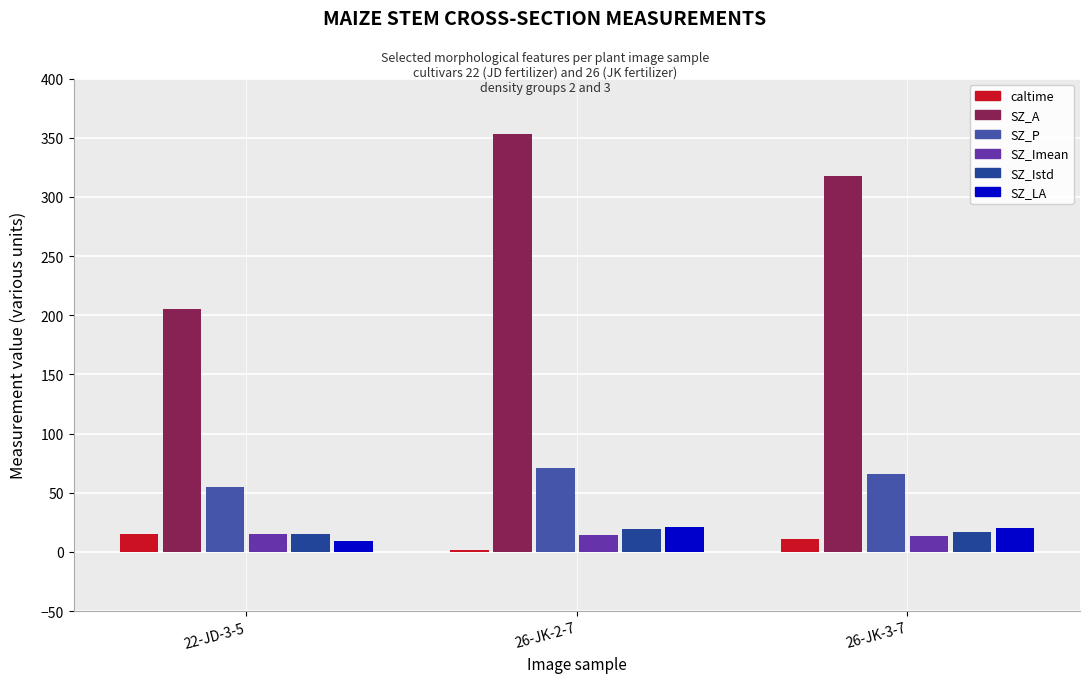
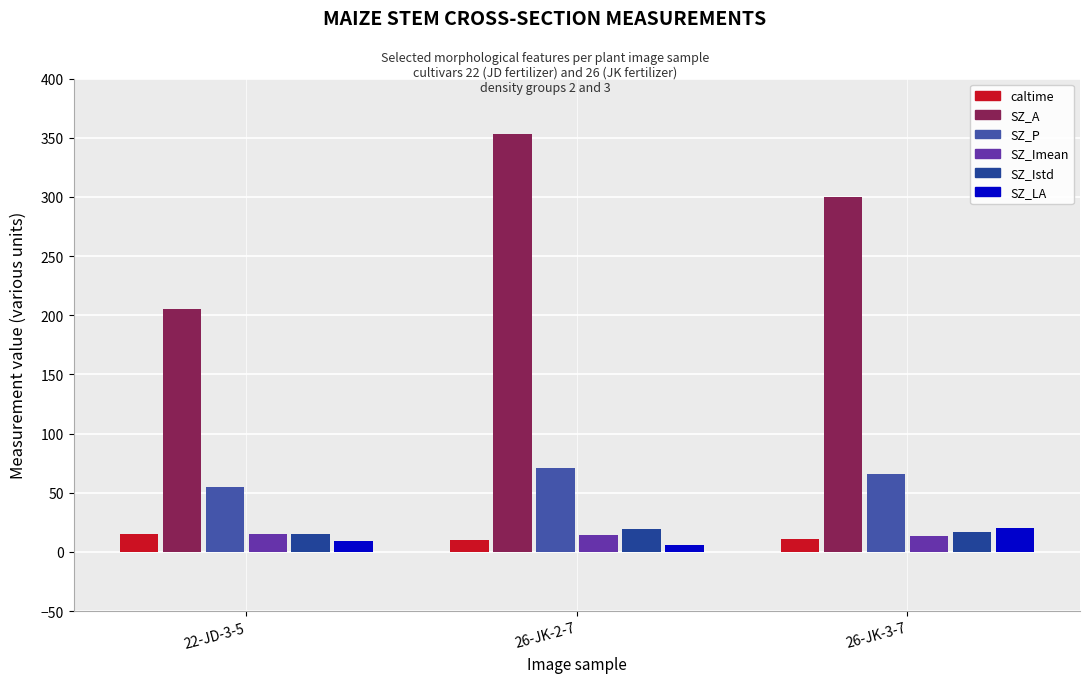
  {
    "caltime": {
      "22-JD-3-5": 15,
-     "26-JK-2-7": 2,
+     "26-JK-2-7": 10,
      "26-JK-3-7": 11
    },
    "SZ_A": {
      "22-JD-3-5": 205,
      "26-JK-2-7": 353,
-     "26-JK-3-7": 318
+     "26-JK-3-7": 300
    },
    "SZ_LA": {
      "22-JD-3-5": 9,
-     "26-JK-2-7": 21,
+     "26-JK-2-7": 5,
      "26-JK-3-7": 20
    }
  }
